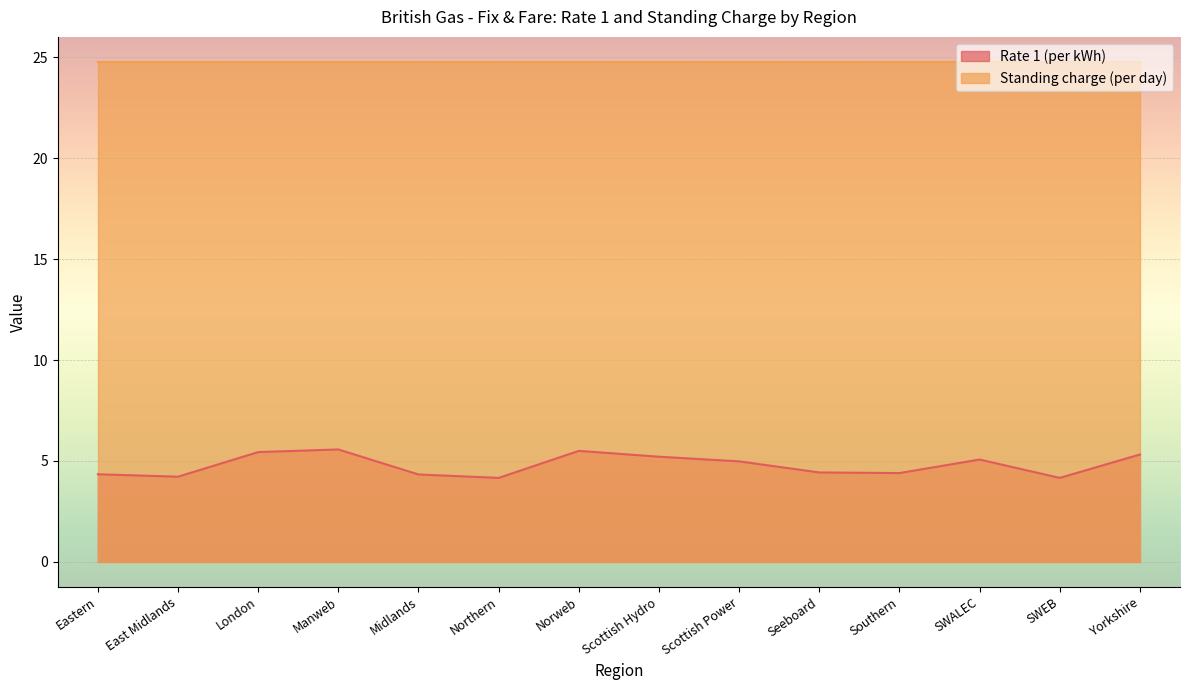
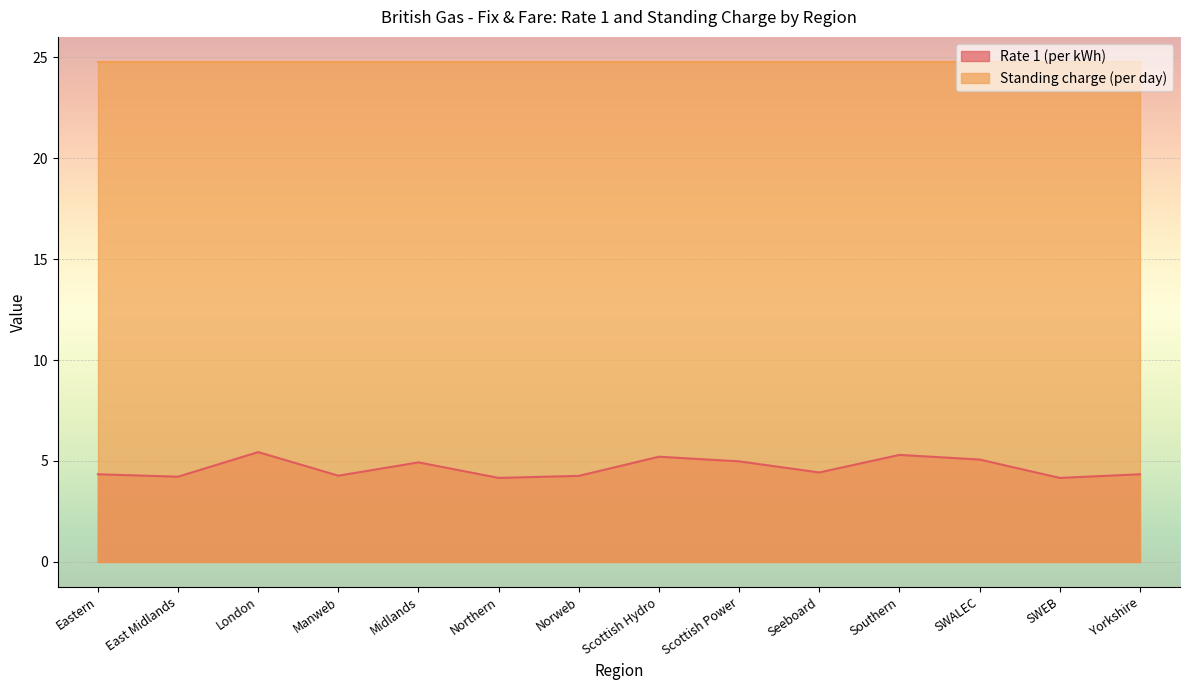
  {
    "Rate 1 (per kWh)": {
      "Eastern": 4.3,
      "East Midlands": 4.2,
      "London": 5.4,
-     "Manweb": 5.6,
-     "Midlands": 4.3,
+     "Manweb": 4.3,
+     "Midlands": 4.9,
      "Northern": 4.2,
-     "Norweb": 5.5,
+     "Norweb": 4.3,
      "Scottish Hydro": 5.2,
      "Scottish Power": 5.0,
      "Seeboard": 4.4,
-     "Southern": 4.4,
+     "Southern": 5.3,
      "SWALEC": 5.1,
      "SWEB": 4.2,
-     "Yorkshire": 5.3
+     "Yorkshire": 4.3
    },
    "Standing charge (per day)": {
      "Eastern": 24.8,
      "East Midlands": 24.8,
      "London": 24.8,
      "Manweb": 24.8,
      "Midlands": 24.8,
      "Northern": 24.8,
      "Norweb": 24.8,
      "Scottish Hydro": 24.8,
      "Scottish Power": 24.8,
      "Seeboard": 24.8,
      "Southern": 24.8
    }
  }
